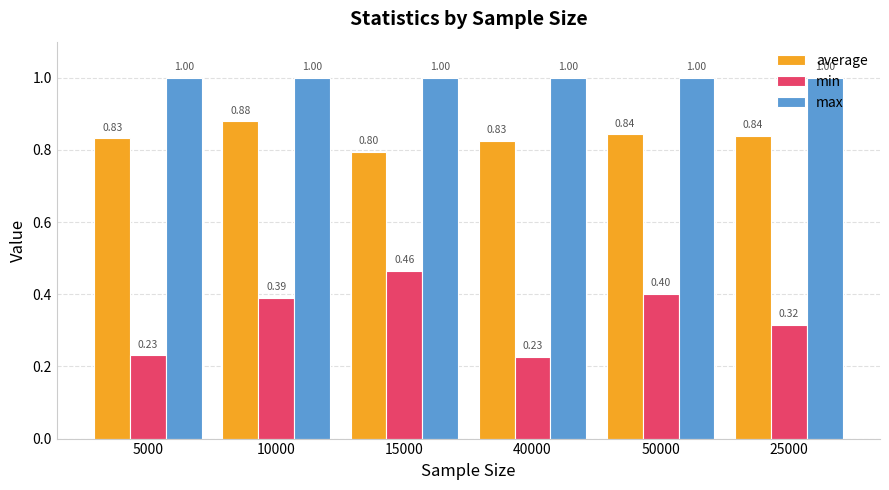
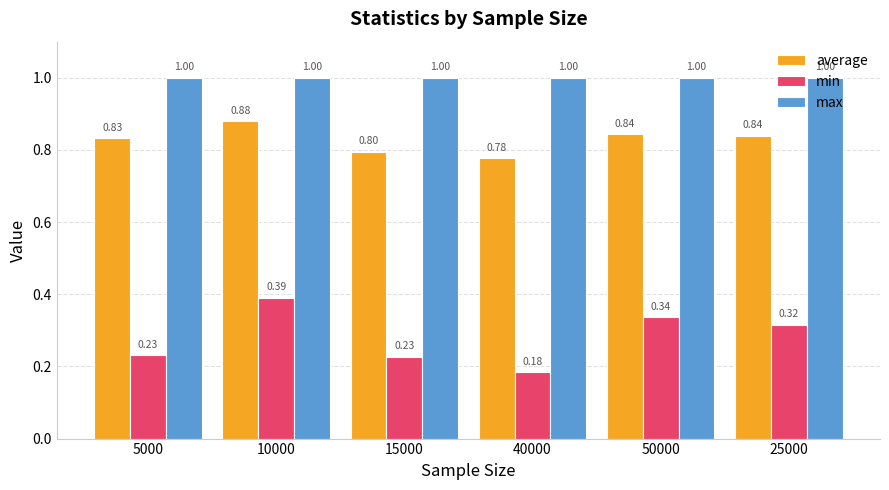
  {
    "average": {
      "5000": 0.83,
      "10000": 0.88,
      "15000": 0.80,
-     "40000": 0.83,
+     "40000": 0.78,
      "50000": 0.84,
      "25000": 0.84
    },
    "min": {
      "5000": 0.23,
      "10000": 0.39,
-     "15000": 0.46,
-     "40000": 0.23,
-     "50000": 0.40,
+     "15000": 0.23,
+     "40000": 0.18,
+     "50000": 0.34,
      "25000": 0.32
    },
    "max": {
      "5000": 1.00,
      "10000": 1.00,
      "15000": 1.00,
      "40000": 1.00,
      "50000": 1.00,
      "25000": 1.00
    }
  }
